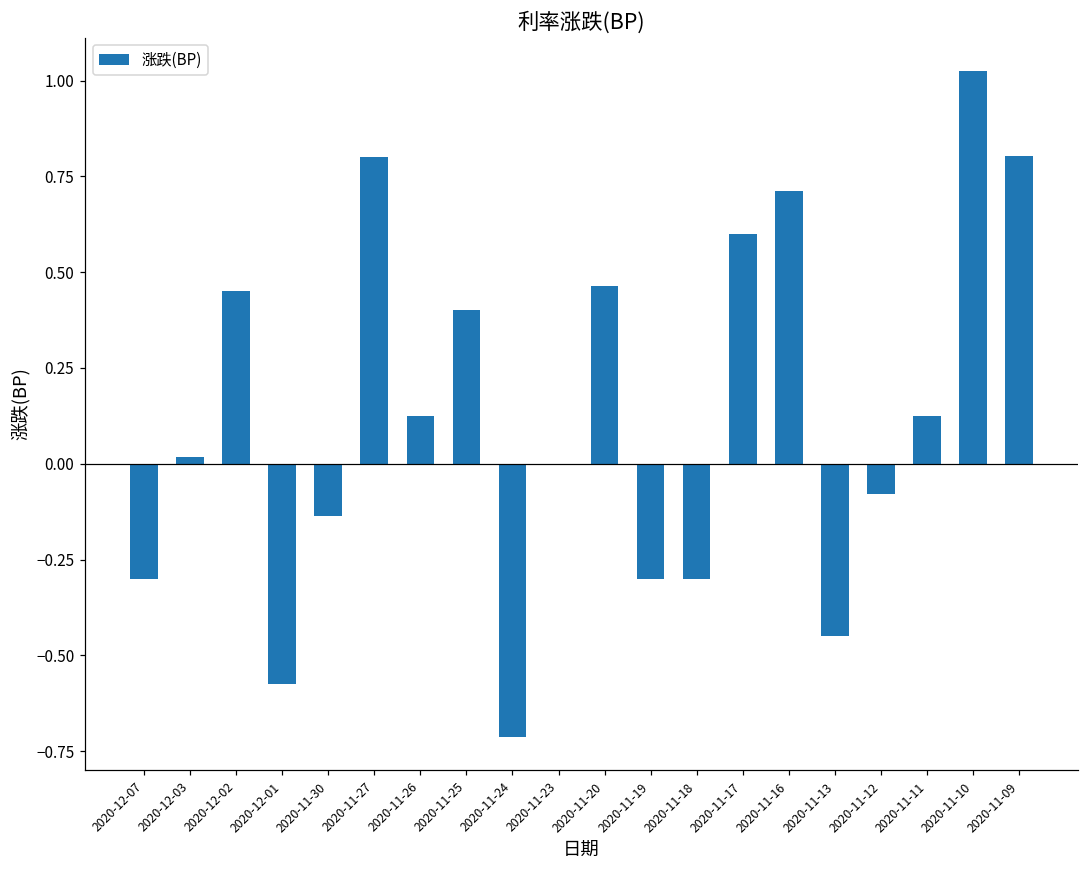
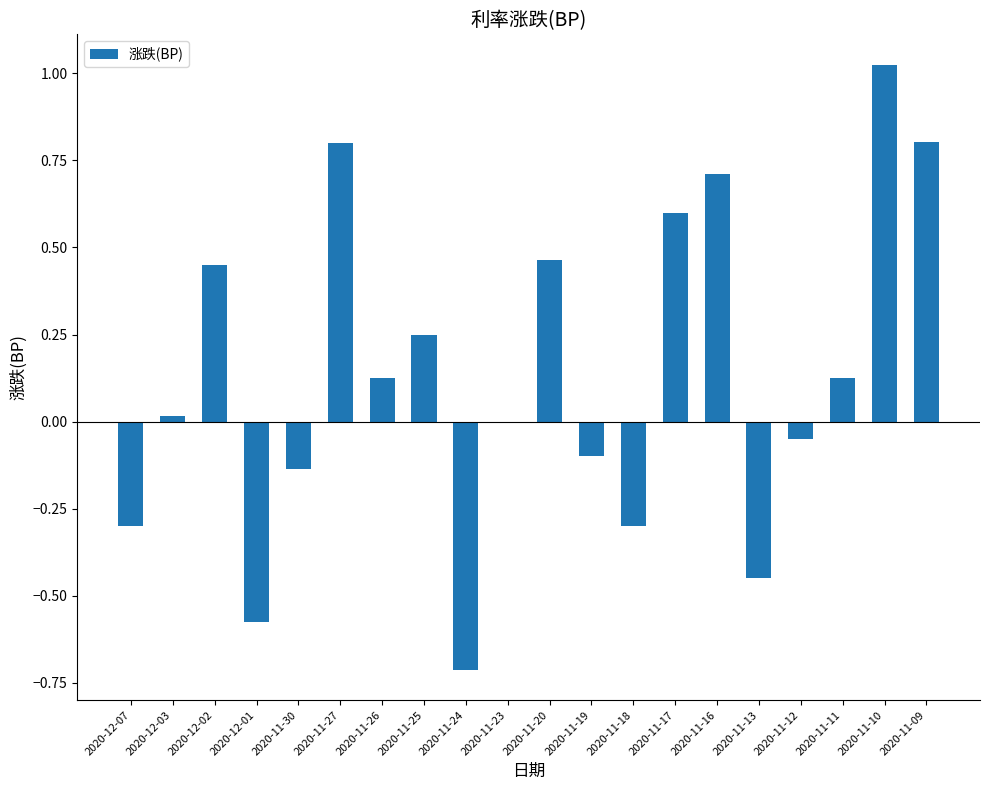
  {
    "2020-12-07": -0.30,
    "2020-12-03": 0.02,
    "2020-12-02": 0.45,
    "2020-12-01": -0.58,
    "2020-11-30": -0.14,
    "2020-11-27": 0.80,
    "2020-11-26": 0.13,
-   "2020-11-25": 0.40,
+   "2020-11-25": 0.25,
    "2020-11-24": -0.71,
    "2020-11-23": 0.00,
    "2020-11-20": 0.46,
-   "2020-11-19": -0.3,
+   "2020-11-19": -0.1,
    "2020-11-18": -0.30,
    "2020-11-17": 0.60,
    "2020-11-16": 0.71,
    "2020-11-13": -0.45,
-   "2020-11-12": -0.08,
+   "2020-11-12": -0.05,
    "2020-11-11": 0.13,
    "2020-11-10": 1.03,
    "2020-11-09": 0.80
  }
